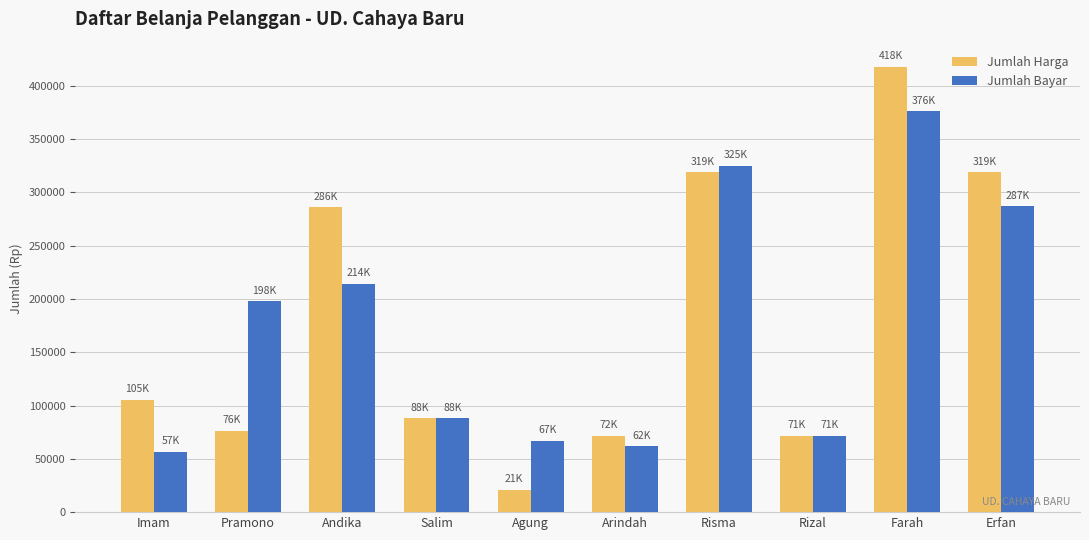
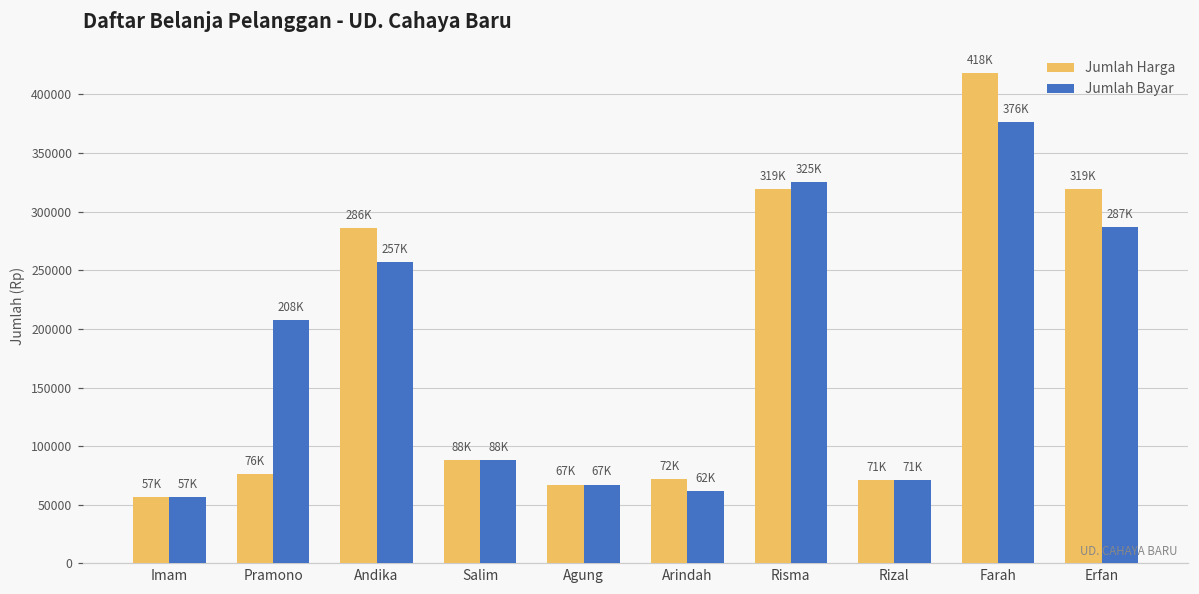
  {
    "Jumlah Harga": {
-     "Imam": "105K",
+     "Imam": "57K",
      "Pramono": "76K",
      "Andika": "286K",
      "Salim": "88K",
-     "Agung": "21K",
+     "Agung": "67K",
      "Arindah": "72K",
      "Risma": "319K",
      "Rizal": "71K",
      "Farah": "418K",
      "Erfan": "319K"
    },
    "Jumlah Bayar": {
      "Imam": "57K",
-     "Pramono": "198K",
-     "Andika": "214K",
+     "Pramono": "208K",
+     "Andika": "257K",
      "Salim": "88K",
      "Agung": "67K",
      "Arindah": "62K",
      "Risma": "325K",
      "Rizal": "71K",
      "Farah": "376K",
      "Erfan": "287K"
    }
  }
